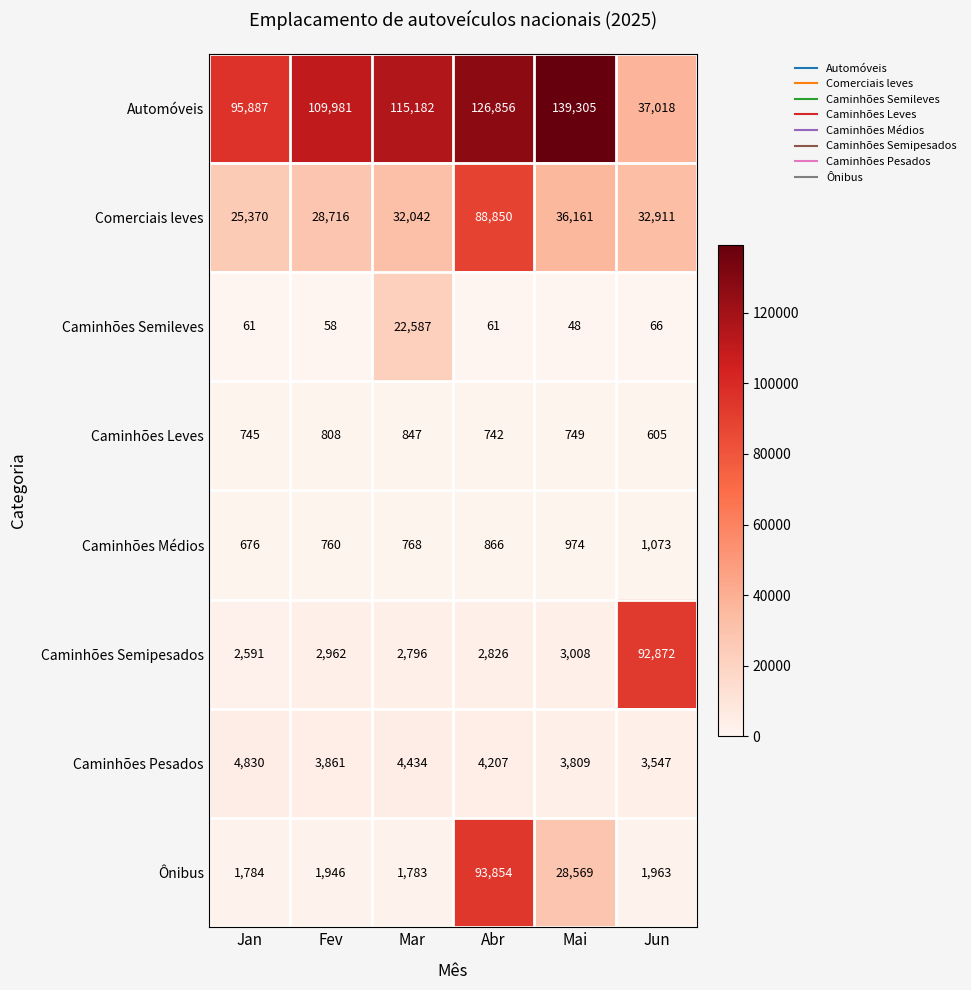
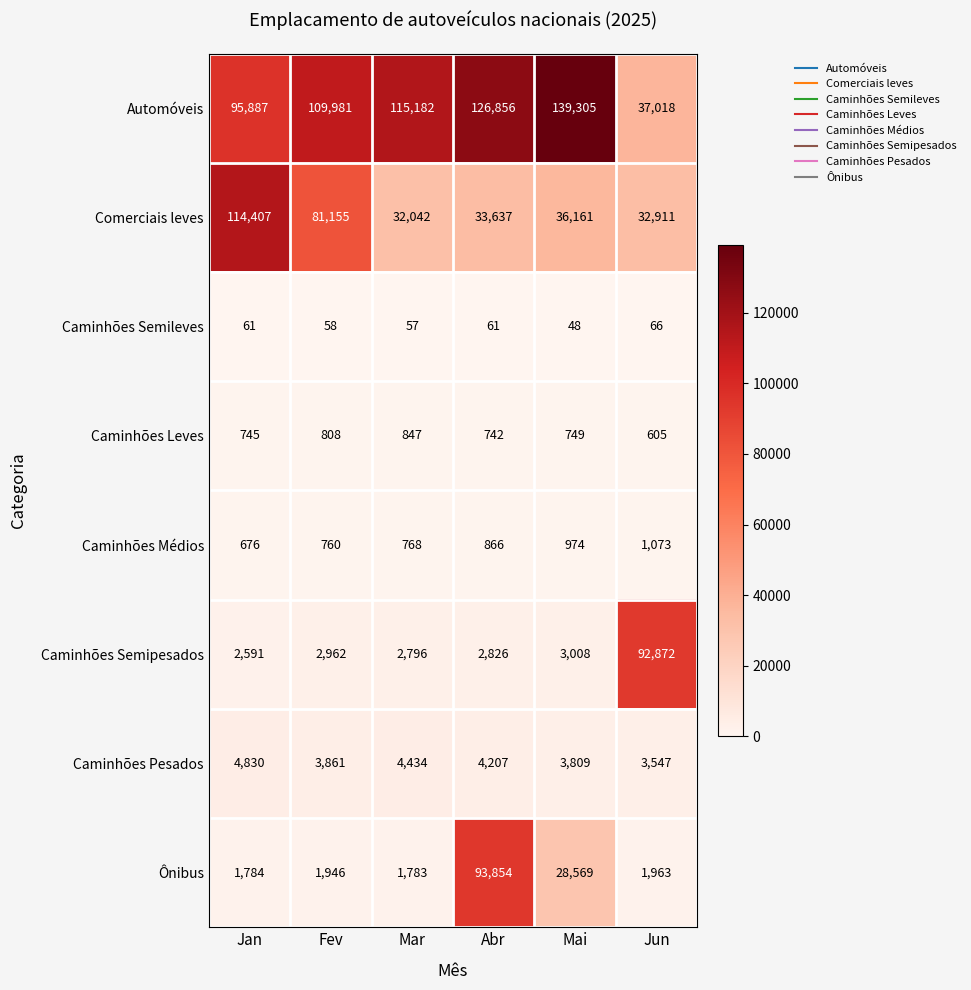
  {
    "Automóveis": {
      "Jan": "95,887",
      "Fev": "109,981",
      "Mar": "115,182",
      "Abr": "126,856",
      "Mai": "139,305",
      "Jun": "37,018"
    },
    "Comerciais leves": {
-     "Jan": "25,370",
-     "Fev": "28,716",
+     "Jan": "114,407",
+     "Fev": "81,155",
      "Mar": "32,042",
-     "Abr": "88,850",
+     "Abr": "33,637",
      "Mai": "36,161",
      "Jun": "32,911"
    },
    "Caminhões Semileves": {
      "Jan": "61",
      "Fev": "58",
-     "Mar": "22,587",
+     "Mar": "57",
      "Abr": "61",
      "Mai": "48",
      "Jun": "66"
    },
    "Caminhões Leves": {
      "Jan": "745",
      "Fev": "808",
      "Mar": "847",
      "Abr": "742",
      "Mai": "749",
      "Jun": "605"
    },
    "Caminhões Médios": {
      "Jan": "676",
      "Fev": "760",
      "Mar": "768",
      "Abr": "866",
      "Mai": "974",
      "Jun": "1,073"
    },
    "Caminhões Semipesados": {
      "Jan": "2,591",
      "Fev": "2,962",
      "Mar": "2,796",
      "Abr": "2,826",
      "Mai": "3,008",
      "Jun": "92,872"
    },
    "Caminhões Pesados": {
      "Jan": "4,830",
      "Fev": "3,861",
      "Mar": "4,434",
      "Abr": "4,207",
      "Mai": "3,809",
      "Jun": "3,547"
    },
    "Ônibus": {
      "Jan": "1,784",
      "Fev": "1,946",
      "Mar": "1,783",
      "Abr": "93,854",
      "Mai": "28,569",
      "Jun": "1,963"
    }
  }
